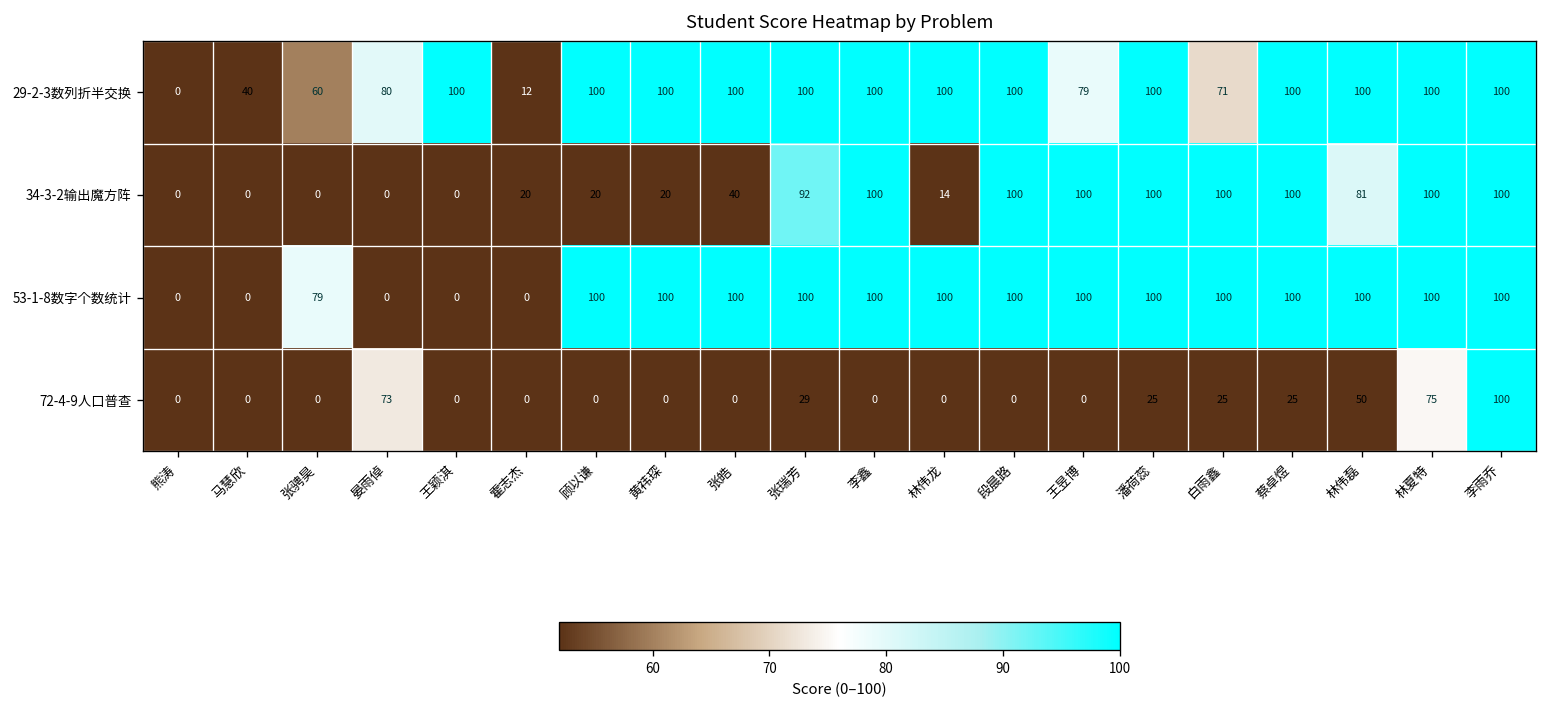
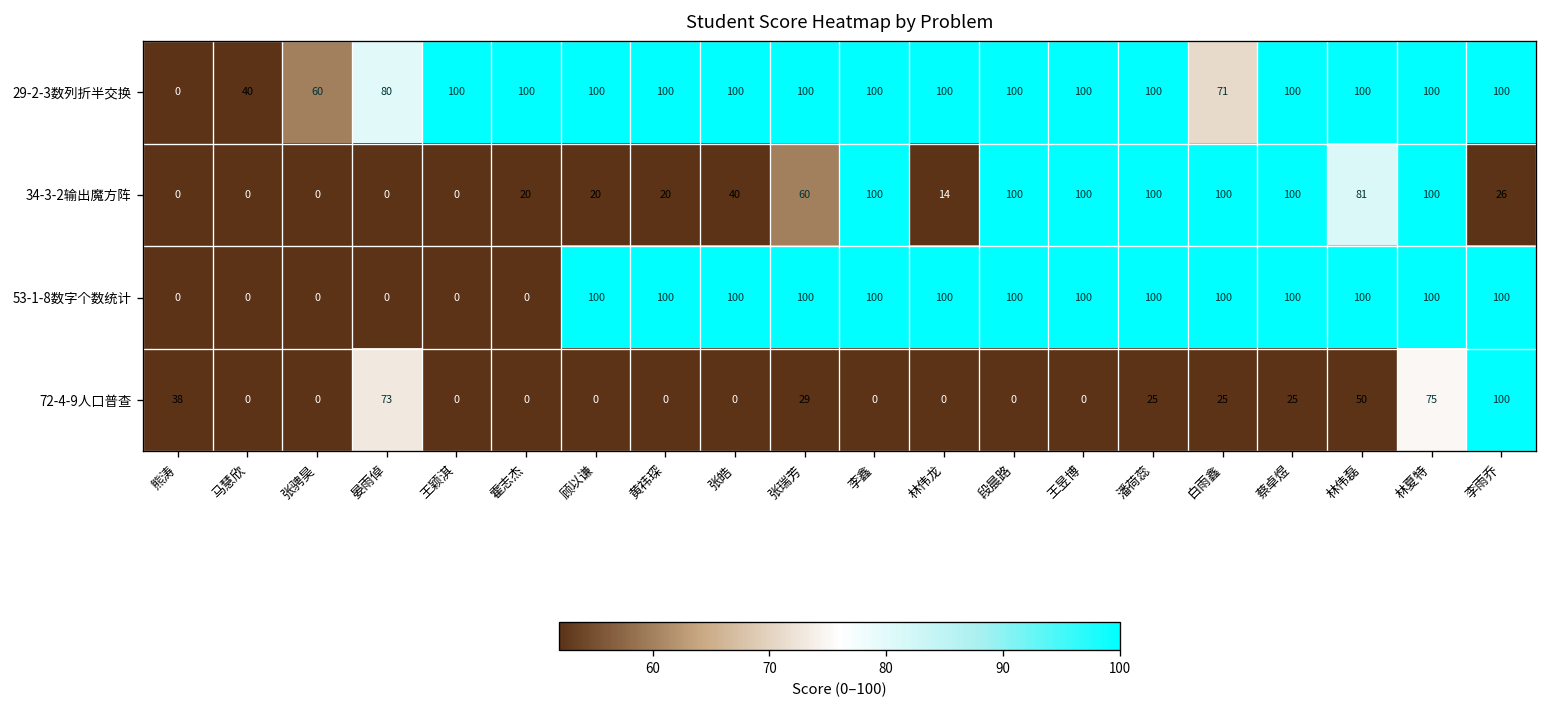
  {
    "29-2-3数列折半交换": {
      "熊涛": 0,
      "马慧欣": 40,
      "张骋昊": 60,
      "晏雨倬": 80,
      "王颖淇": 100,
-     "霍志杰": 12,
+     "霍志杰": 100,
      "顾以谦": 100,
      "黄祎琛": 100,
      "张皓": 100,
      "张瑞芳": 100,
      "李鑫": 100,
      "林伟龙": 100,
      "段晨路": 100,
-     "王昱博": 79,
+     "王昱博": 100,
      "潘荷蕊": 100,
      "白雨鑫": 71,
      "蔡卓煜": 100,
      "林伟磊": 100,
      "林夏特": 100,
      "李雨乔": 100
    },
    "34-3-2输出魔方阵": {
      "熊涛": 0,
      "马慧欣": 0,
      "张骋昊": 0,
      "晏雨倬": 0,
      "王颖淇": 0,
      "霍志杰": 20,
      "顾以谦": 20,
      "黄祎琛": 20,
      "张皓": 40,
-     "张瑞芳": 92,
+     "张瑞芳": 60,
      "李鑫": 100,
      "林伟龙": 14,
      "段晨路": 100,
      "王昱博": 100,
      "潘荷蕊": 100,
      "白雨鑫": 100,
      "蔡卓煜": 100,
      "林伟磊": 81,
      "林夏特": 100,
-     "李雨乔": 100
+     "李雨乔": 26
    },
    "53-1-8数字个数统计": {
      "熊涛": 0,
      "马慧欣": 0,
-     "张骋昊": 79,
+     "张骋昊": 0,
      "晏雨倬": 0,
      "王颖淇": 0,
      "霍志杰": 0,
      "顾以谦": 100,
      "黄祎琛": 100,
      "张皓": 100,
      "张瑞芳": 100,
      "李鑫": 100,
      "林伟龙": 100,
      "段晨路": 100,
      "王昱博": 100,
      "潘荷蕊": 100,
      "白雨鑫": 100,
      "蔡卓煜": 100,
      "林伟磊": 100,
      "林夏特": 100,
      "李雨乔": 100
    },
    "72-4-9人口普查": {
-     "熊涛": 0,
+     "熊涛": 38,
      "马慧欣": 0,
      "张骋昊": 0,
      "晏雨倬": 73,
      "王颖淇": 0,
      "霍志杰": 0,
      "顾以谦": 0,
      "黄祎琛": 0,
      "张皓": 0,
      "张瑞芳": 29,
      "李鑫": 0,
      "林伟龙": 0,
      "段晨路": 0,
      "王昱博": 0,
      "潘荷蕊": 25,
      "白雨鑫": 25,
      "蔡卓煜": 25,
      "林伟磊": 50,
      "林夏特": 75,
      "李雨乔": 100
    }
  }
